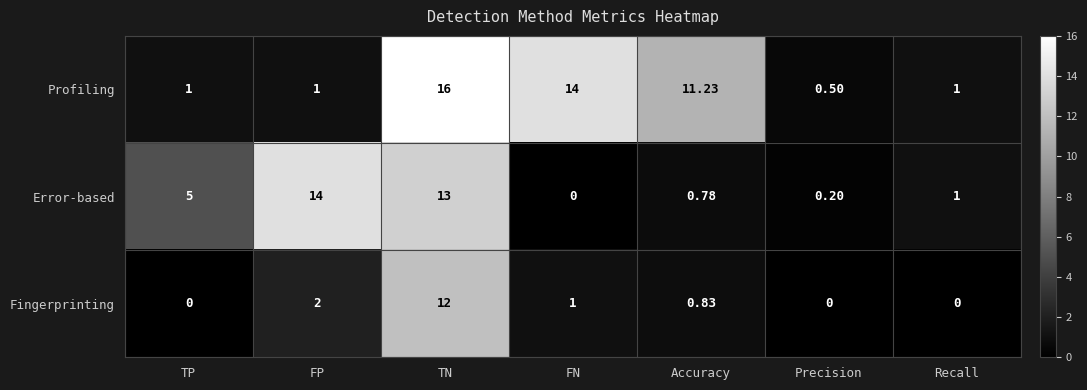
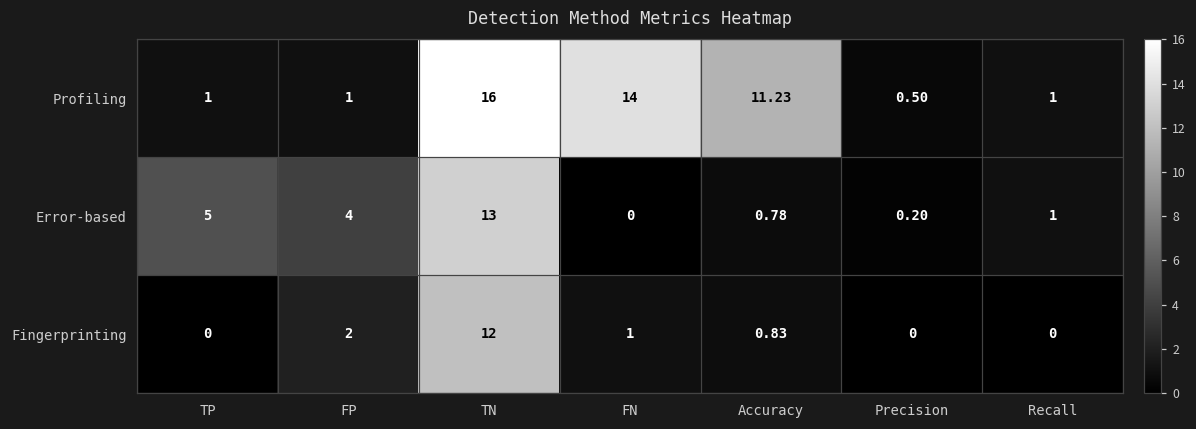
  {
    "Profiling": {
      "TP": 1,
      "FP": 1,
      "TN": 16,
      "FN": 14,
      "Accuracy": 11.23,
      "Precision": 0.50,
      "Recall": 1
    },
    "Error-based": {
      "TP": 5,
-     "FP": 14,
+     "FP": 4,
      "TN": 13,
      "FN": 0,
      "Accuracy": 0.78,
      "Precision": 0.20,
      "Recall": 1
    },
    "Fingerprinting": {
      "TP": 0,
      "FP": 2,
      "TN": 12,
      "FN": 1,
      "Accuracy": 0.83,
      "Precision": 0,
      "Recall": 0
    }
  }
